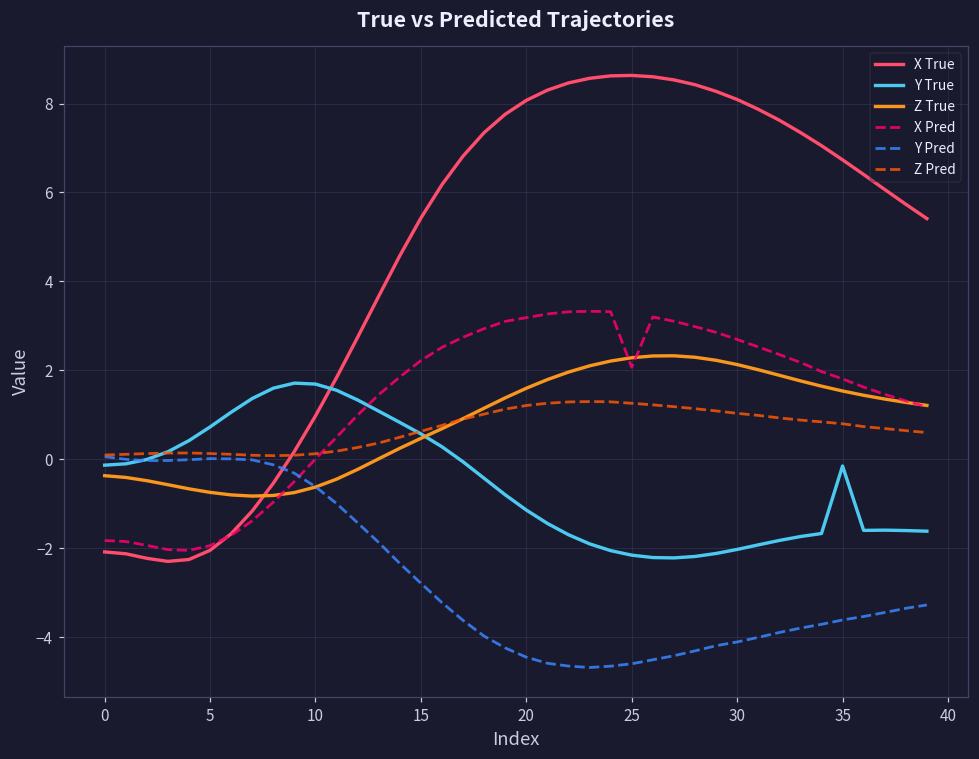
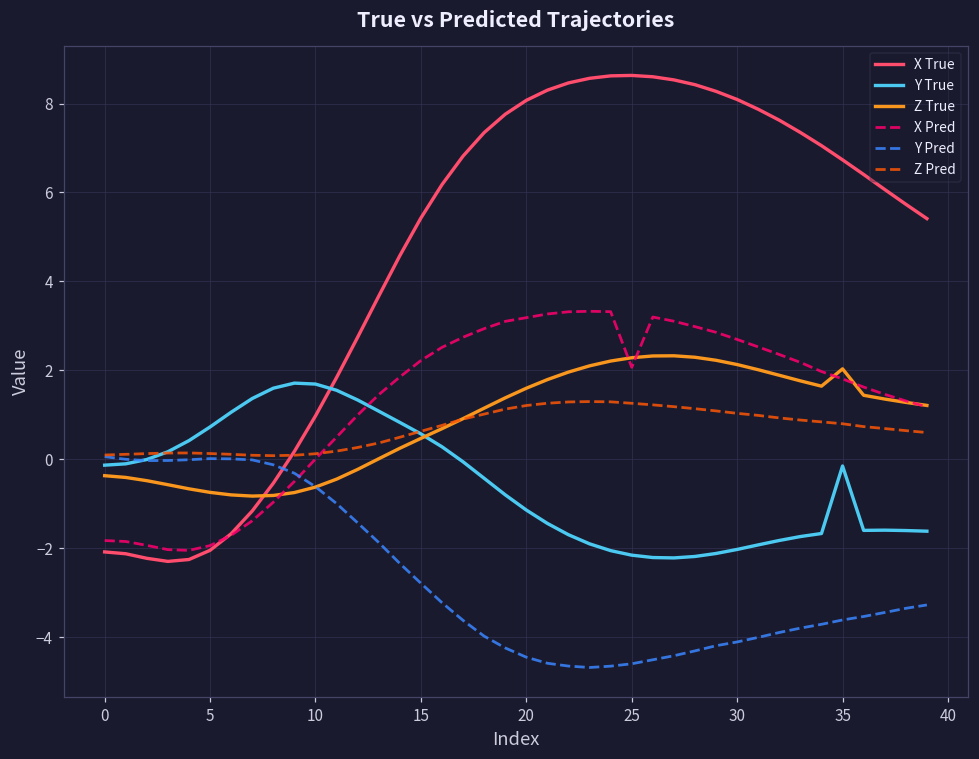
  {
    "X True": {
      "0": -2.1,
      "5": -2.0,
      "10": 1.0,
      "15": 5.4,
      "20": 8.1,
      "25": 8.6,
      "30": 8.1,
      "35": 6.7
    },
    "Y True": {
      "0": -0.1,
      "5": 0.7,
      "10": 1.7,
      "20": -1.1,
      "25": -2.2,
      "30": -2.0,
      "35": -0.2
    },
    "Z True": {
      "0": -0.4,
      "5": -0.7,
      "15": 0.5,
      "20": 1.6,
      "25": 2.3,
      "30": 2.1,
-     "35": 1.5
+     "35": 2.0
    },
    "X Pred": {
      "0": -1.8,
      "5": -1.9,
      "10": 0.0,
      "15": 2.2,
      "20": 3.2,
      "25": 2.1,
      "30": 2.7,
      "35": 1.8
    },
    "Y Pred": {
      "5": 0.0,
      "15": -2.8,
      "20": -4.5,
      "25": -4.6,
      "30": -4.1,
      "35": -3.6
    },
    "Z Pred": {
      "5": 0.1,
      "10": 0.1,
      "20": 1.2,
      "25": 1.3,
      "30": 1.0,
      "35": 0.8
    }
  }
